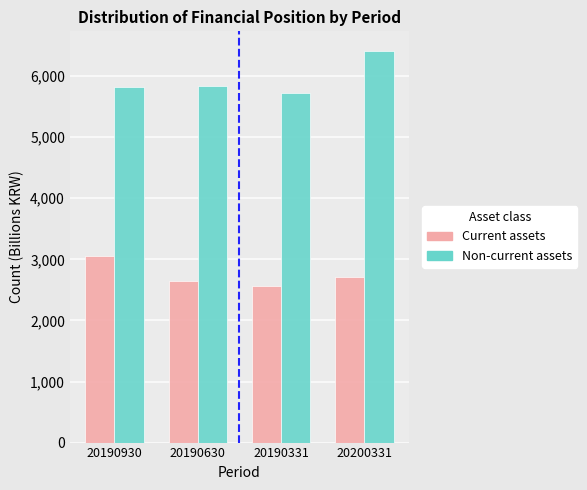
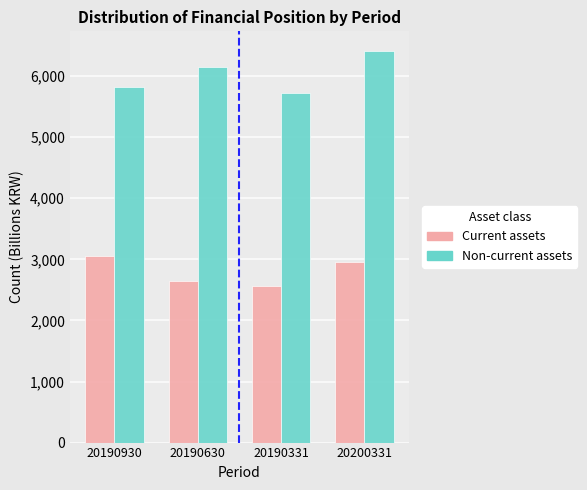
  {
    "Current assets": {
      "20190930": "3,100",
      "20190630": "2,600",
      "20190331": "2,600",
-     "20200331": "2,700"
+     "20200331": "3,000"
    },
    "Non-current assets": {
      "20190930": "5,800",
-     "20190630": "5,800",
+     "20190630": "6,100",
      "20190331": "5,700",
      "20200331": "6,400"
    }
  }
